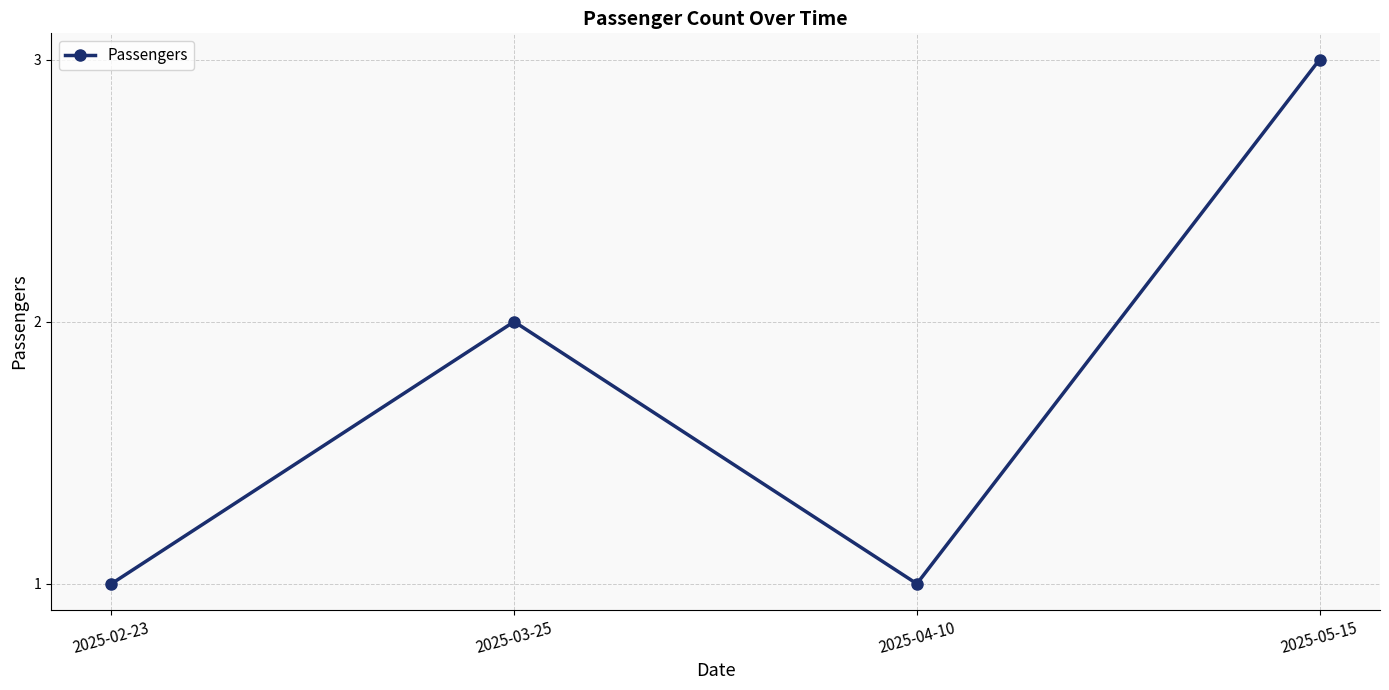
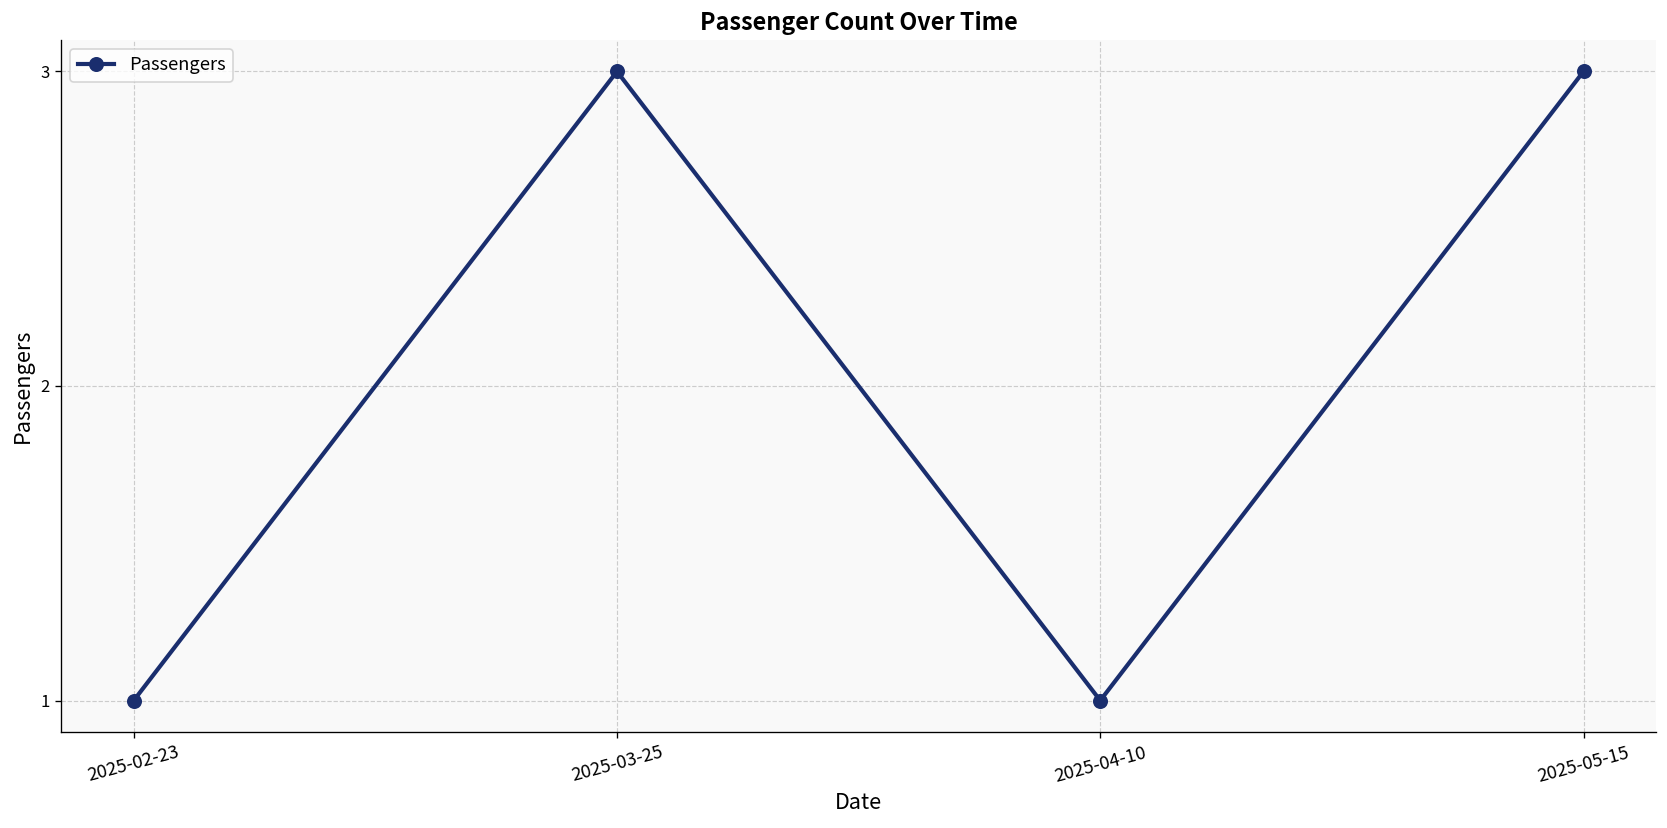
  {
    "2025-02-23": 1,
-   "2025-03-25": 2,
+   "2025-03-25": 3,
    "2025-04-10": 1,
    "2025-05-15": 3
  }
